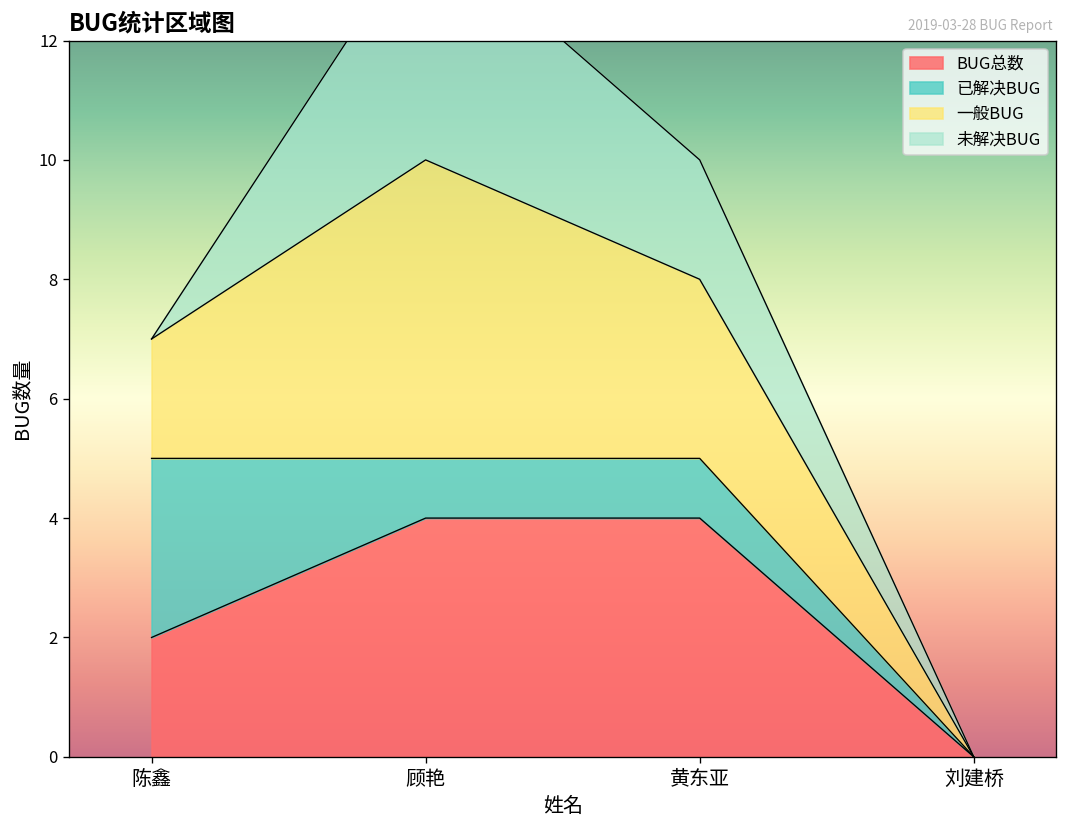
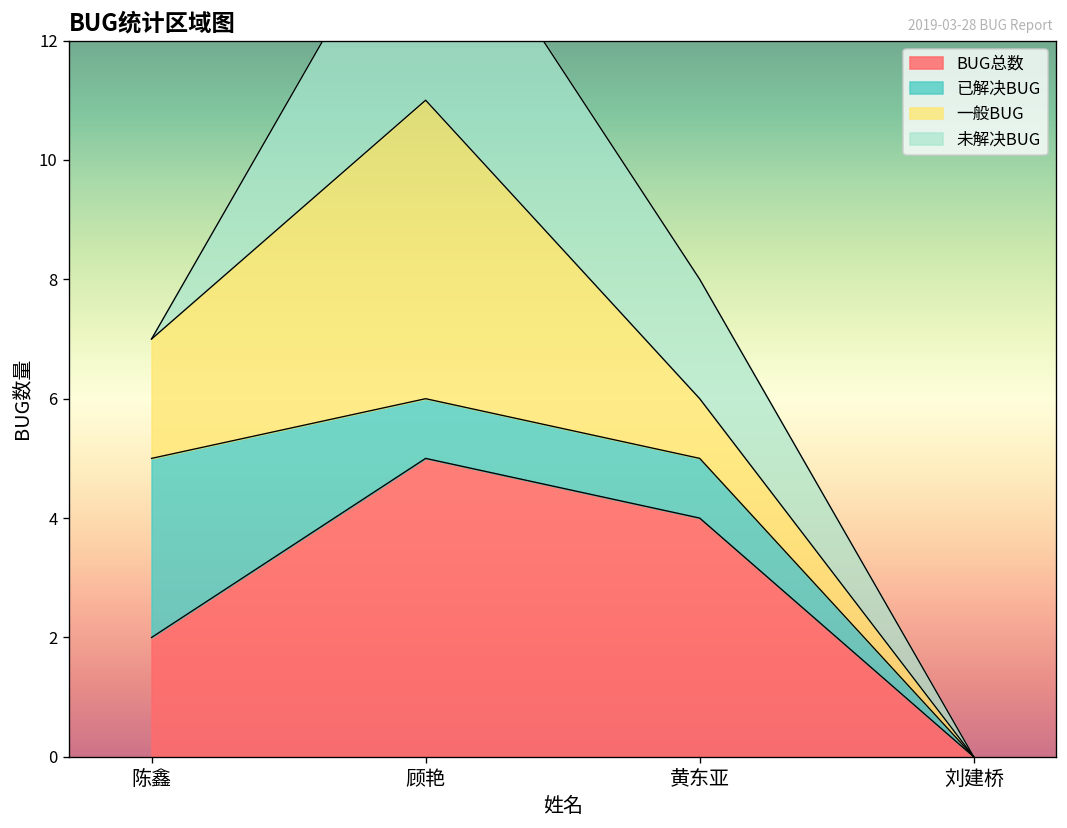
  {
    "BUG总数": {
      "陈鑫": 2,
-     "顾艳": 4,
+     "顾艳": 5,
      "黄东亚": 4
    },
    "已解决BUG": {
      "陈鑫": 3,
      "顾艳": 1,
      "黄东亚": 1
    },
    "一般BUG": {
      "顾艳": 5,
-     "黄东亚": 3
+     "黄东亚": 1
    },
    "未解决BUG": {
      "黄东亚": 2
    }
  }
